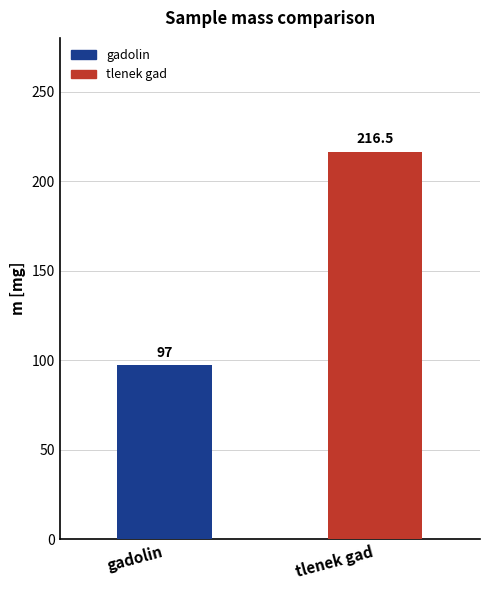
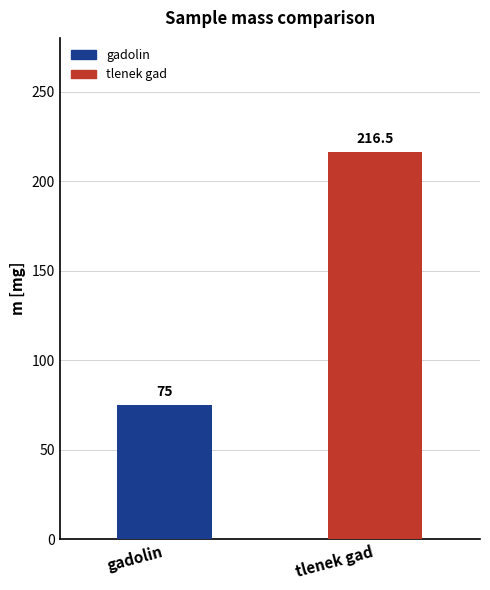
  {
-   "gadolin": 97,
+   "gadolin": 75,
    "tlenek gad": 216.5
  }
